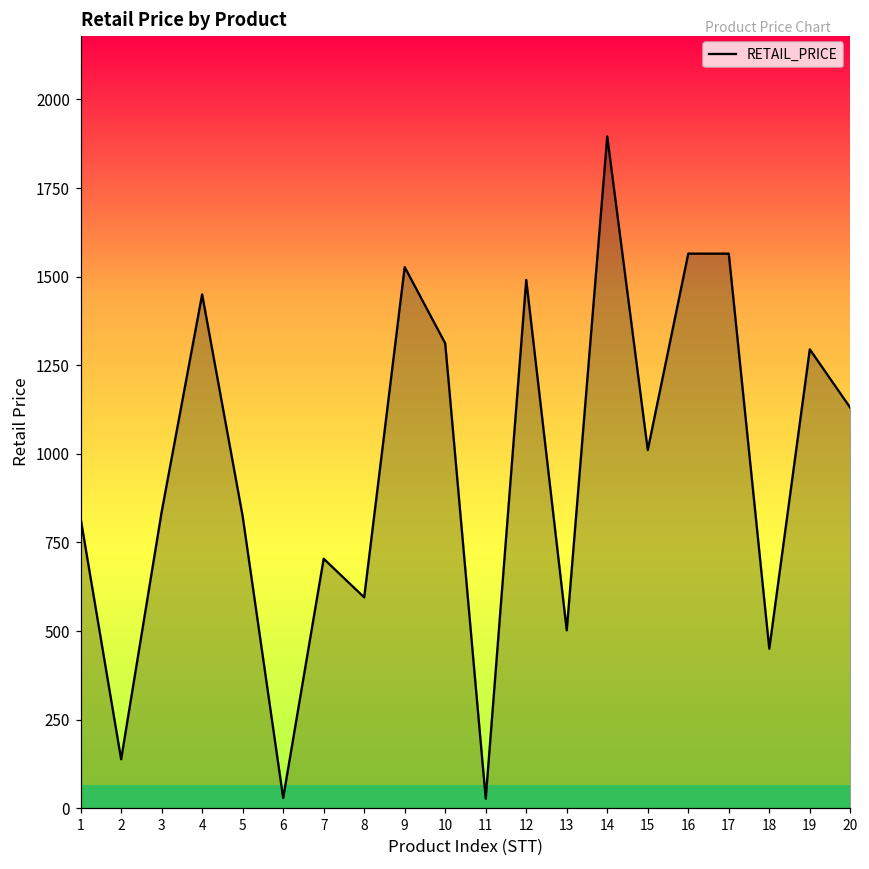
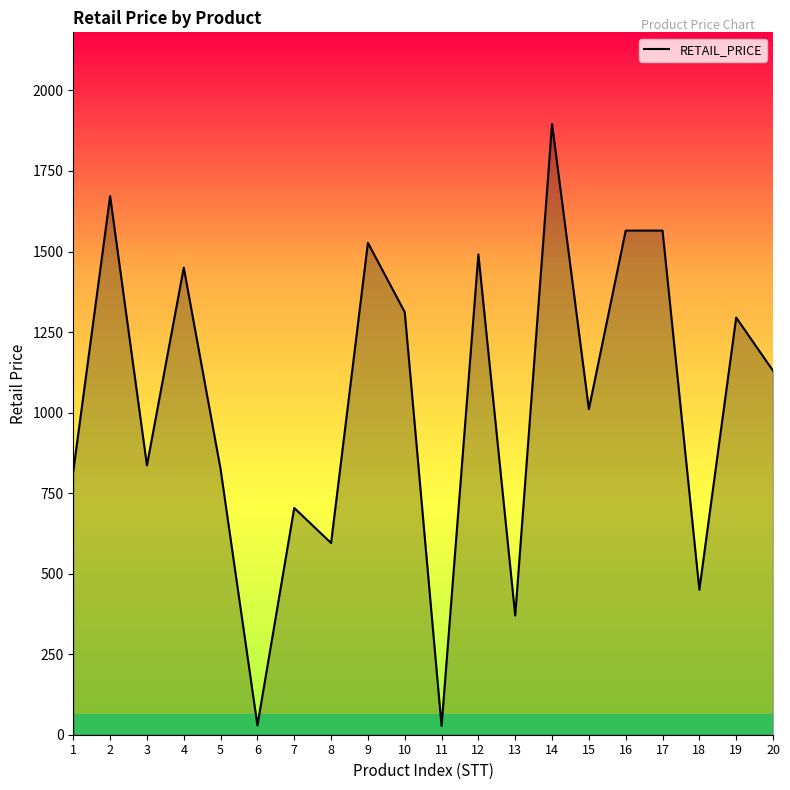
  {
    "1": 820,
-   "2": 140,
+   "2": 1670,
    "3": 840,
    "4": 1450,
    "5": 820,
    "6": 30,
    "7": 700,
    "8": 600,
    "9": 1530,
    "10": 1310,
    "11": 30,
    "12": 1490,
-   "13": 500,
+   "13": 370,
    "14": 1900,
    "15": 1010,
    "16": 1570,
    "17": 1570,
    "18": 450,
    "19": 1300,
    "20": 1130
  }
